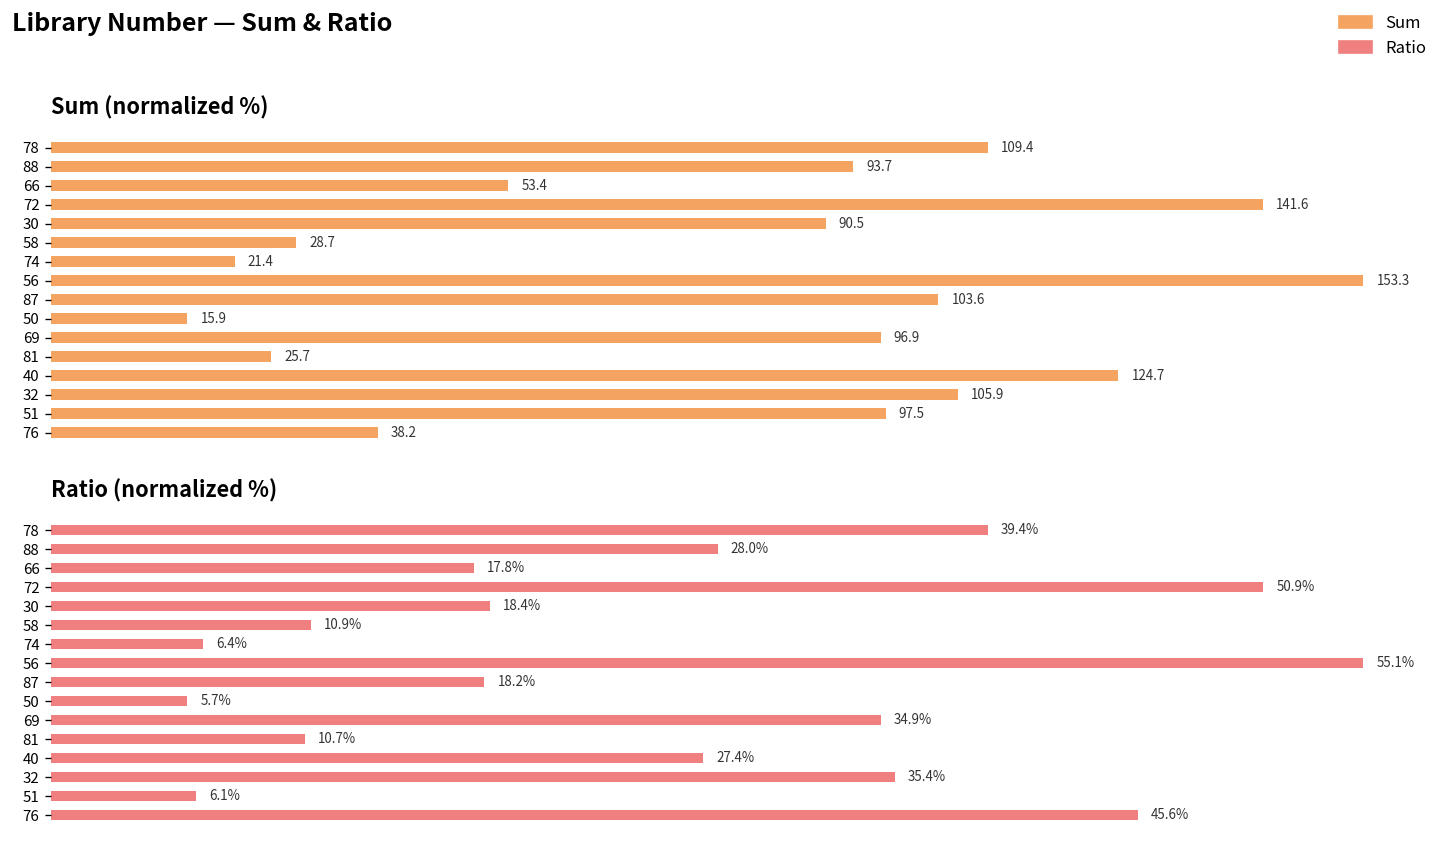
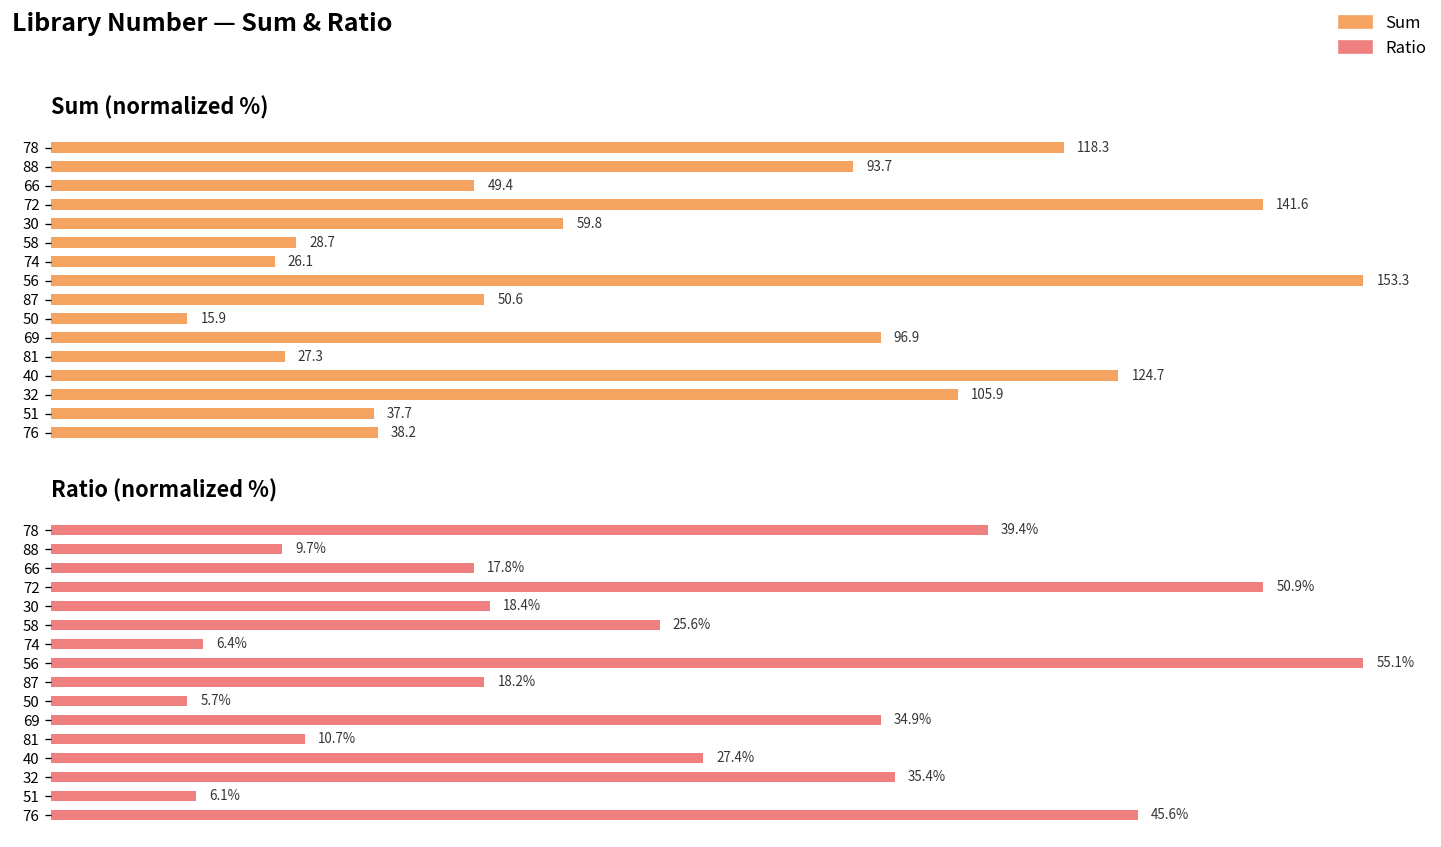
  {
    "Sum (normalized %)": {
-     "78": "109.4",
-     "66": "53.4",
-     "30": "90.5",
-     "74": "21.4",
-     "87": "103.6",
-     "81": "25.7",
-     "51": "97.5"
+     "78": "118.3",
+     "66": "49.4",
+     "30": "59.8",
+     "74": "26.1",
+     "87": "50.6",
+     "81": "27.3",
+     "51": "37.7"
    },
    "Ratio (normalized %)": {
-     "88": "28.0%",
-     "58": "10.9%"
+     "88": "9.7%",
+     "58": "25.6%"
    }
  }
